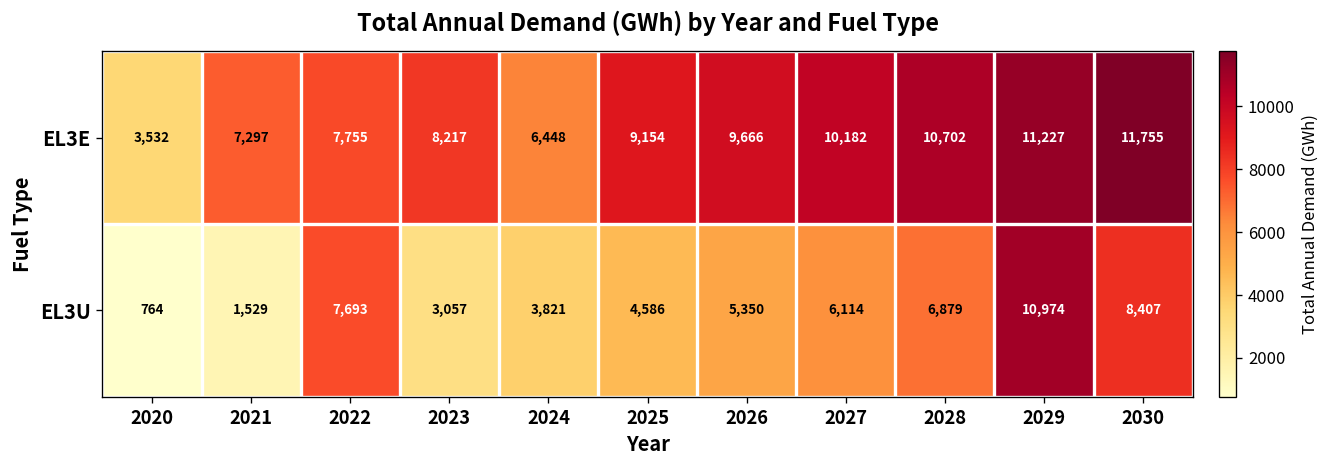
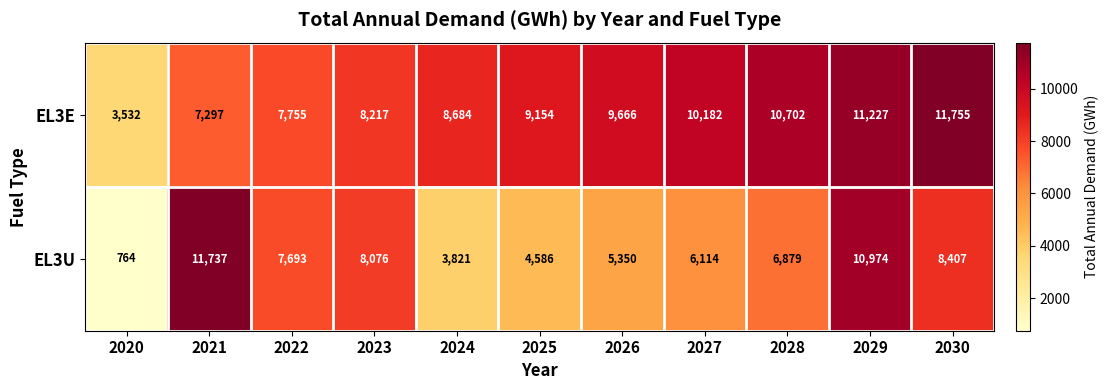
  {
    "EL3E": {
      "2020": "3,532",
      "2021": "7,297",
      "2022": "7,755",
      "2023": "8,217",
-     "2024": "6,448",
+     "2024": "8,684",
      "2025": "9,154",
      "2026": "9,666",
      "2027": "10,182",
      "2028": "10,702",
      "2029": "11,227",
      "2030": "11,755"
    },
    "EL3U": {
      "2020": "764",
-     "2021": "1,529",
+     "2021": "11,737",
      "2022": "7,693",
-     "2023": "3,057",
+     "2023": "8,076",
      "2024": "3,821",
      "2025": "4,586",
      "2026": "5,350",
      "2027": "6,114",
      "2028": "6,879",
      "2029": "10,974",
      "2030": "8,407"
    }
  }
